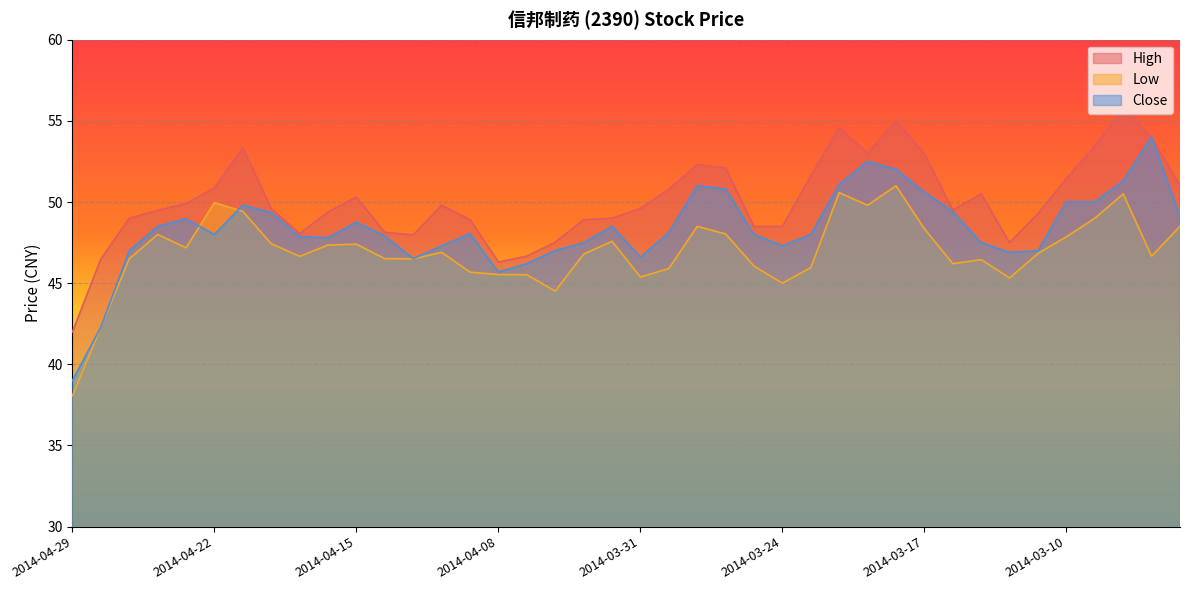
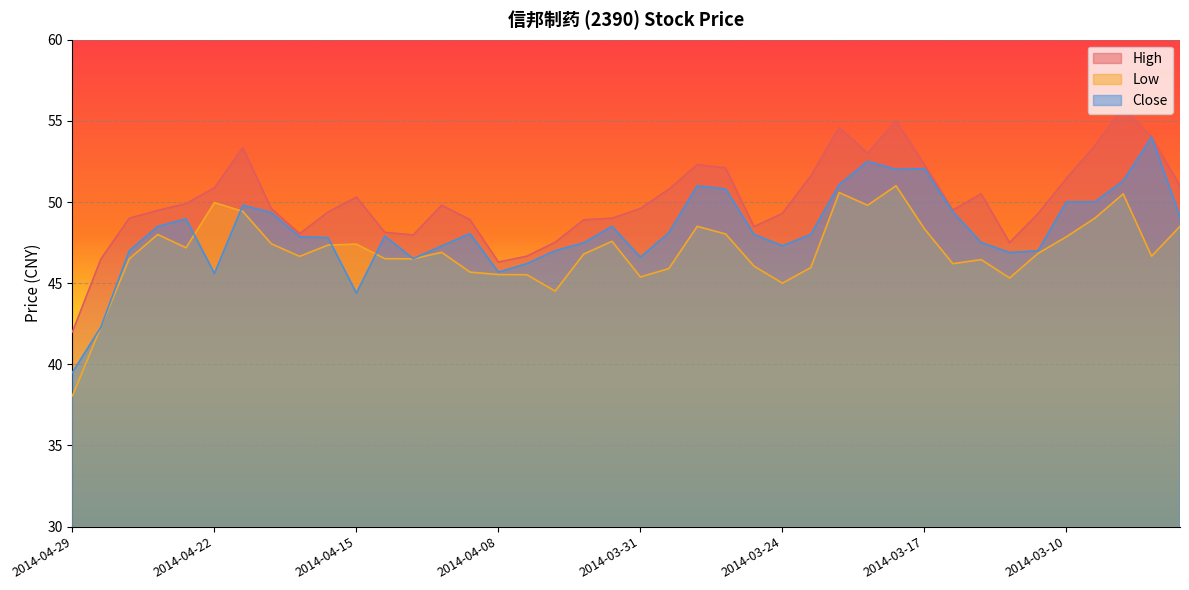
  {
    "High": {
      "2014-04-29": 42.0,
      "2014-04-22": 50.9,
      "2014-04-15": 50.3,
      "2014-04-08": 46.3,
      "2014-03-31": 49.6,
-     "2014-03-24": 48.5,
-     "2014-03-17": 53.0,
+     "2014-03-24": 49.3,
+     "2014-03-17": 52.3,
      "2014-03-10": 51.4
    },
    "Low": {
      "2014-04-29": 38.1,
      "2014-04-22": 50.0,
      "2014-04-15": 47.4,
      "2014-03-31": 45.4,
      "2014-03-24": 45.0,
      "2014-03-17": 48.4,
      "2014-03-10": 47.9
    },
    "Close": {
-     "2014-04-29": 39.0,
-     "2014-04-22": 48.0,
-     "2014-04-15": 48.8,
+     "2014-04-29": 39.5,
+     "2014-04-22": 45.6,
+     "2014-04-15": 44.4,
      "2014-03-31": 46.6,
      "2014-03-24": 47.3,
-     "2014-03-17": 50.6,
+     "2014-03-17": 52.1,
      "2014-03-10": 50.0
    }
  }
